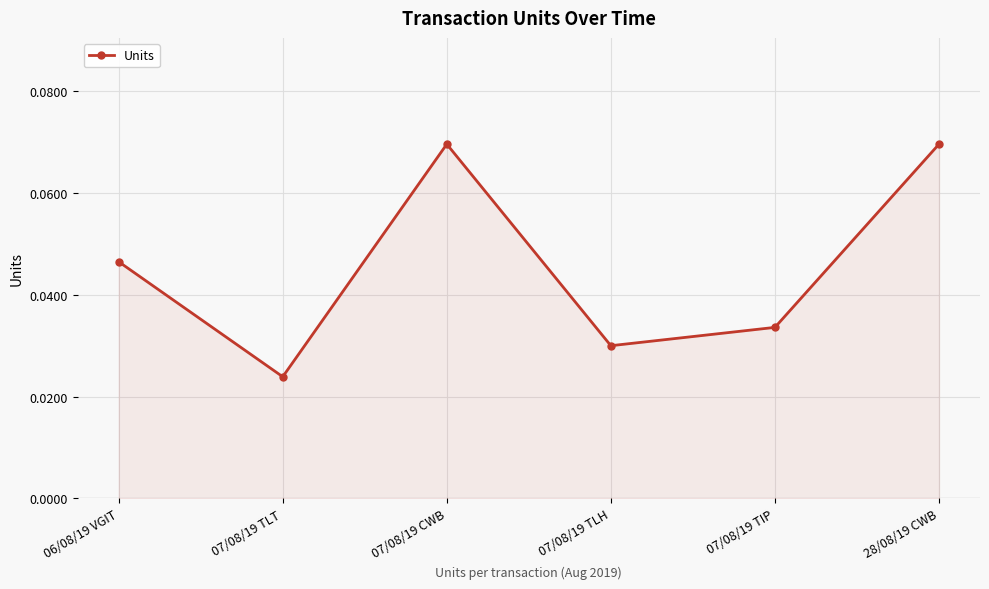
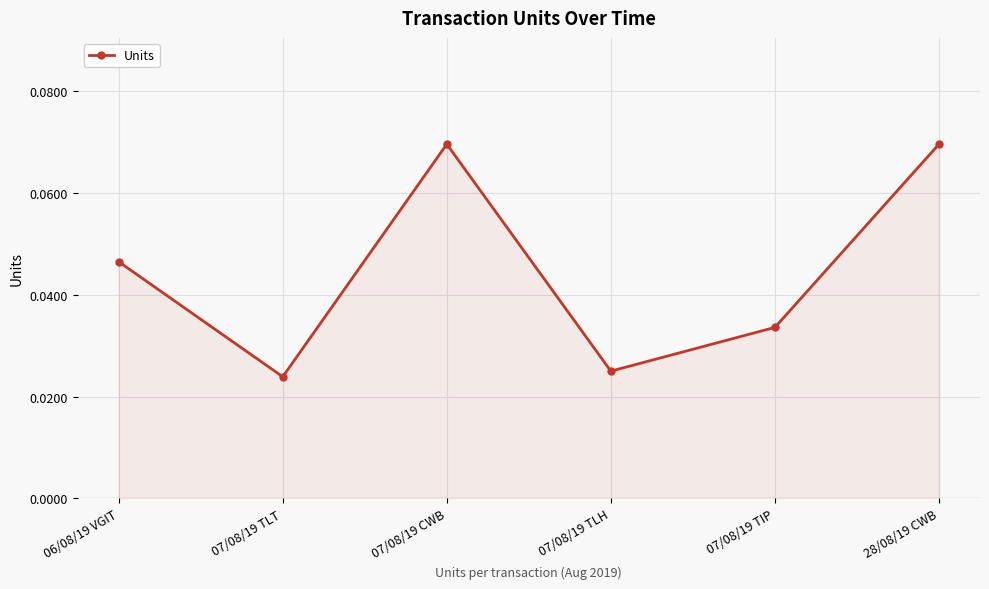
  {
    "06/08/19 VGIT": 0.047,
    "07/08/19 TLT": 0.024,
    "07/08/19 CWB": 0.070,
-   "07/08/19 TLH": 0.030,
+   "07/08/19 TLH": 0.025,
    "07/08/19 TIP": 0.034,
    "28/08/19 CWB": 0.070
  }
